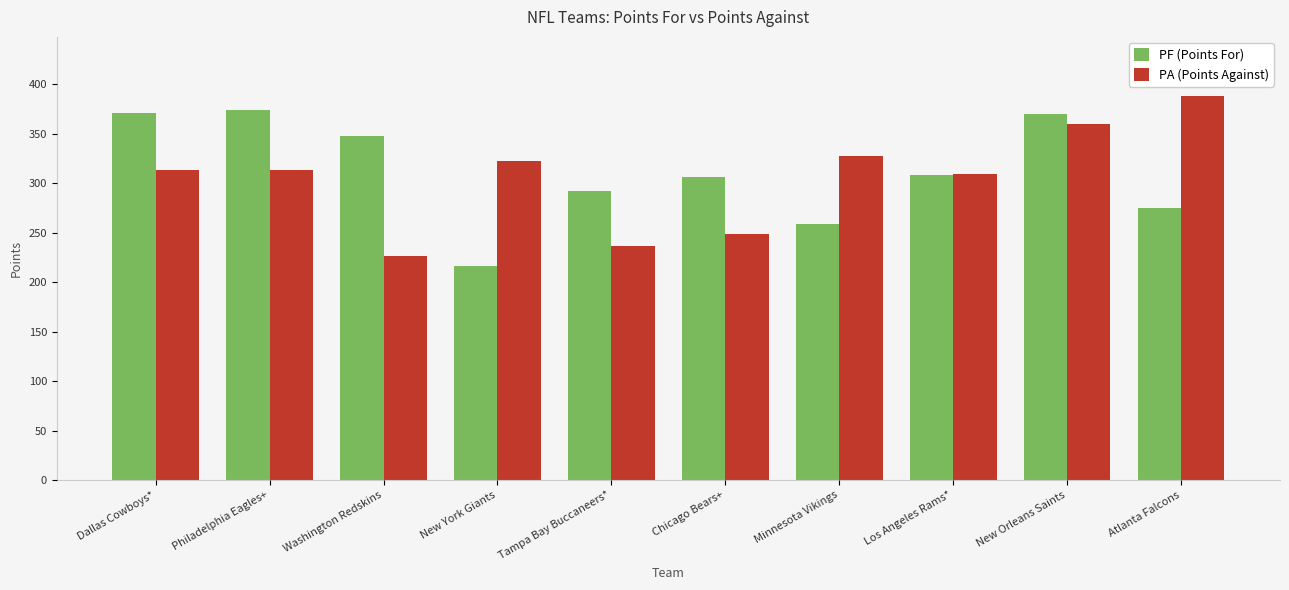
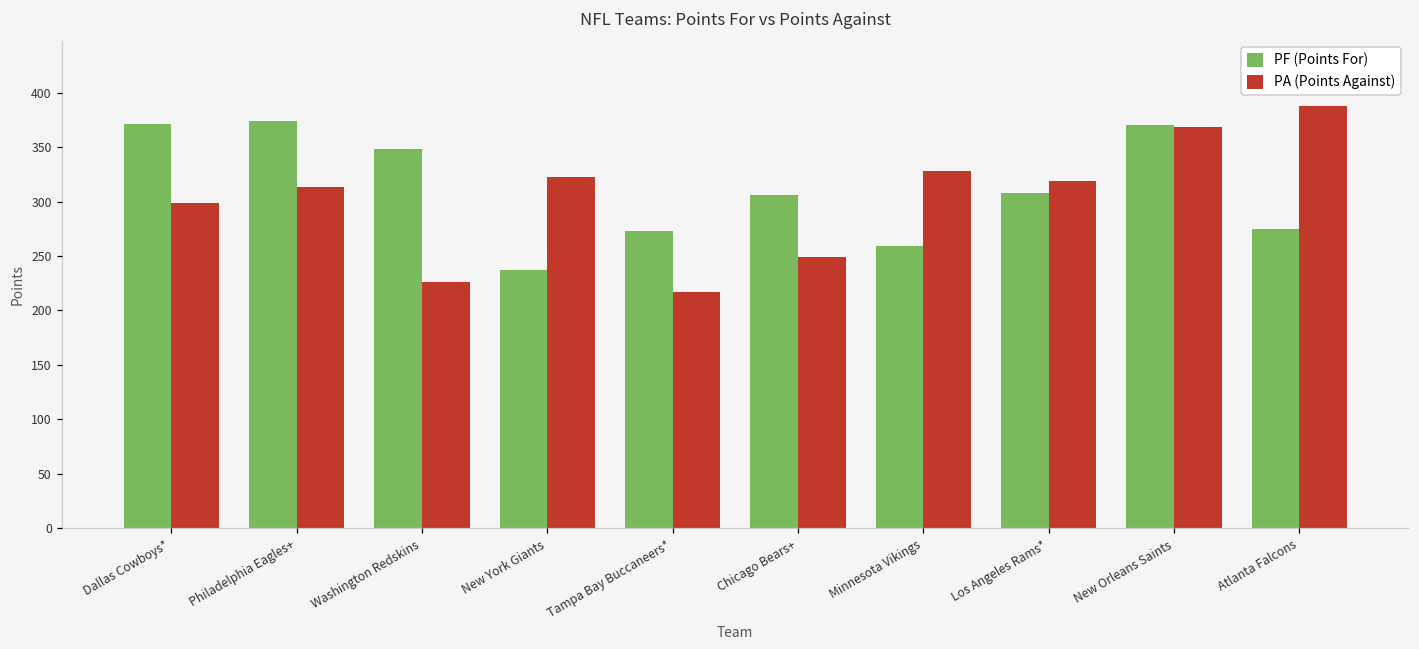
  {
    "PF (Points For)": {
      "Dallas Cowboys*": 370,
      "Philadelphia Eagles+": 370,
      "Washington Redskins": 350,
-     "New York Giants": 220,
-     "Tampa Bay Buccaneers*": 290,
+     "New York Giants": 240,
+     "Tampa Bay Buccaneers*": 270,
      "Chicago Bears+": 310,
      "Minnesota Vikings": 260,
      "Los Angeles Rams*": 310,
      "New Orleans Saints": 370,
      "Atlanta Falcons": 280
    },
    "PA (Points Against)": {
-     "Dallas Cowboys*": 310,
+     "Dallas Cowboys*": 300,
      "Philadelphia Eagles+": 310,
      "Washington Redskins": 230,
      "New York Giants": 320,
-     "Tampa Bay Buccaneers*": 240,
+     "Tampa Bay Buccaneers*": 220,
      "Chicago Bears+": 250,
      "Minnesota Vikings": 330,
-     "Los Angeles Rams*": 310,
-     "New Orleans Saints": 360,
+     "Los Angeles Rams*": 320,
+     "New Orleans Saints": 370,
      "Atlanta Falcons": 390
    }
  }
